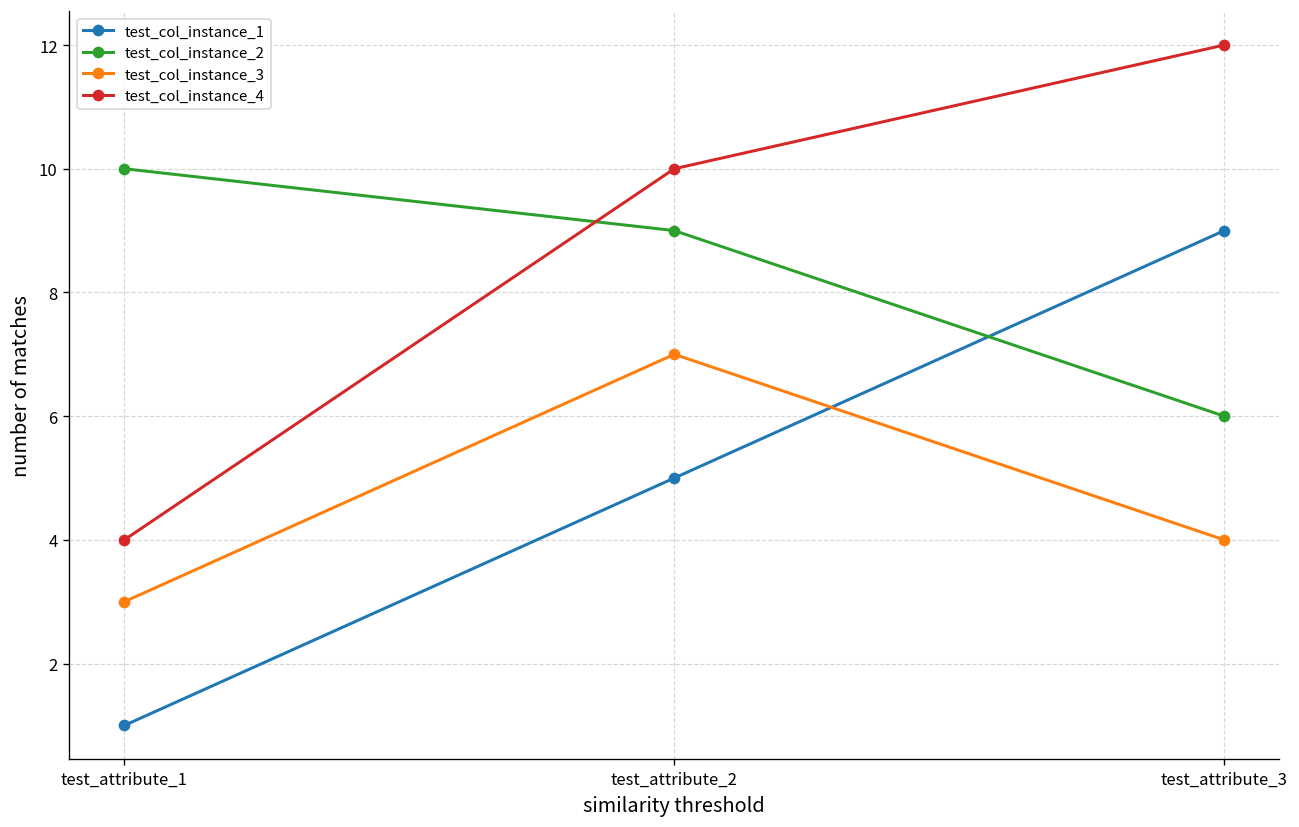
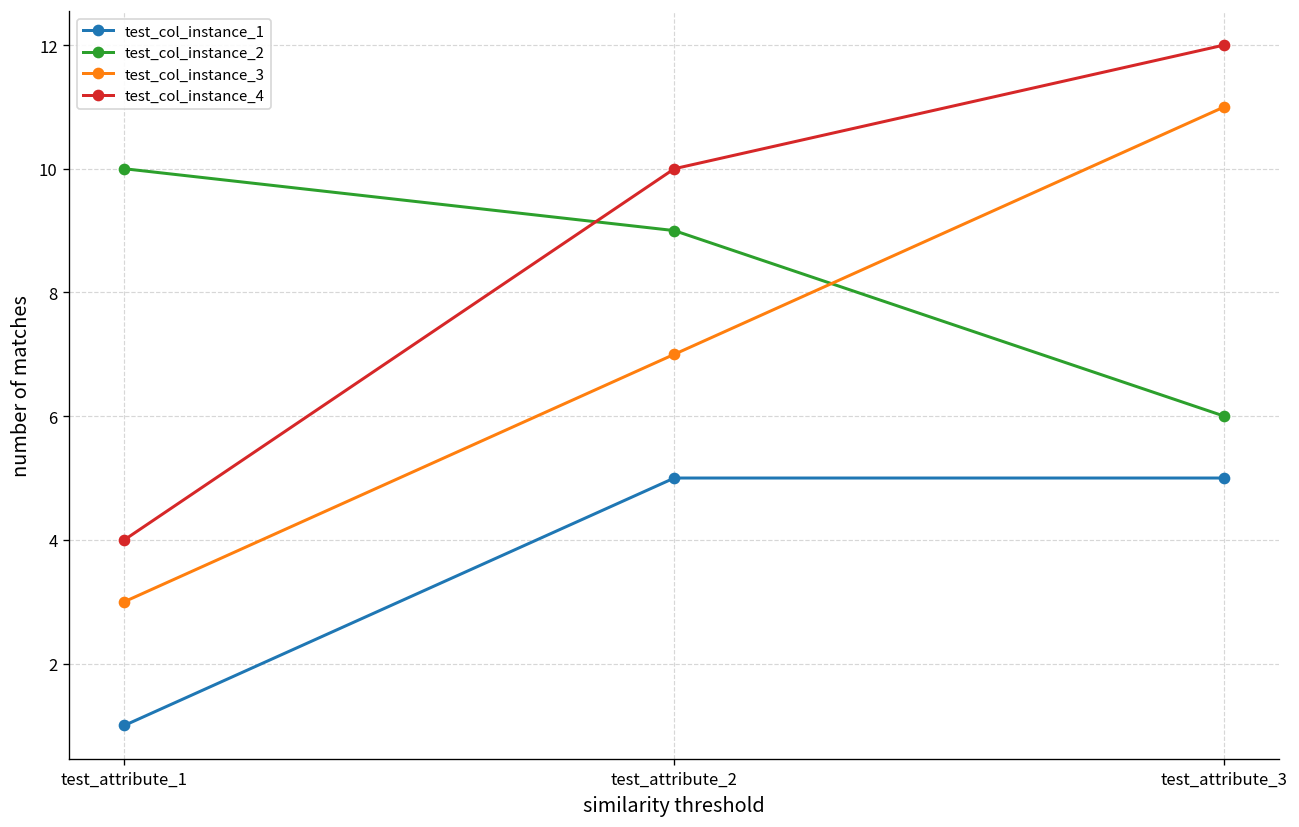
  {
    "test_col_instance_1": {
      "test_attribute_1": 1,
      "test_attribute_2": 5,
-     "test_attribute_3": 9
+     "test_attribute_3": 5
    },
    "test_col_instance_2": {
      "test_attribute_1": 10,
      "test_attribute_2": 9,
      "test_attribute_3": 6
    },
    "test_col_instance_3": {
      "test_attribute_1": 3,
      "test_attribute_2": 7,
-     "test_attribute_3": 4
+     "test_attribute_3": 11
    },
    "test_col_instance_4": {
      "test_attribute_1": 4,
      "test_attribute_2": 10,
      "test_attribute_3": 12
    }
  }
